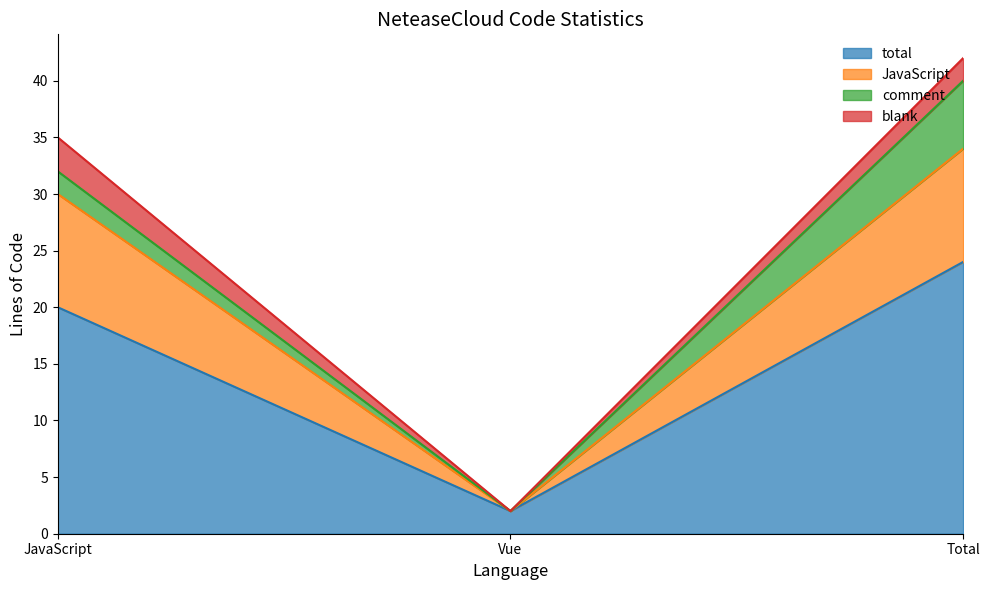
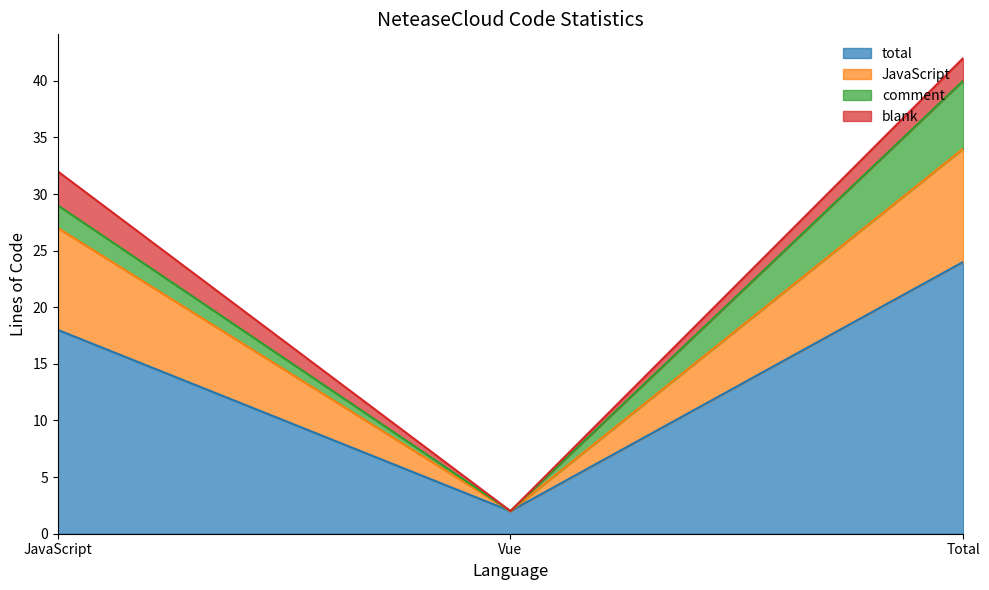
  {
    "total": {
-     "JavaScript": 20,
+     "JavaScript": 18,
      "Total": 24
    },
    "JavaScript": {
-     "JavaScript": 10,
+     "JavaScript": 9,
      "Total": 10
    },
    "comment": {
      "JavaScript": 2,
      "Total": 6
    },
    "blank": {
      "JavaScript": 3,
      "Total": 2
    }
  }
